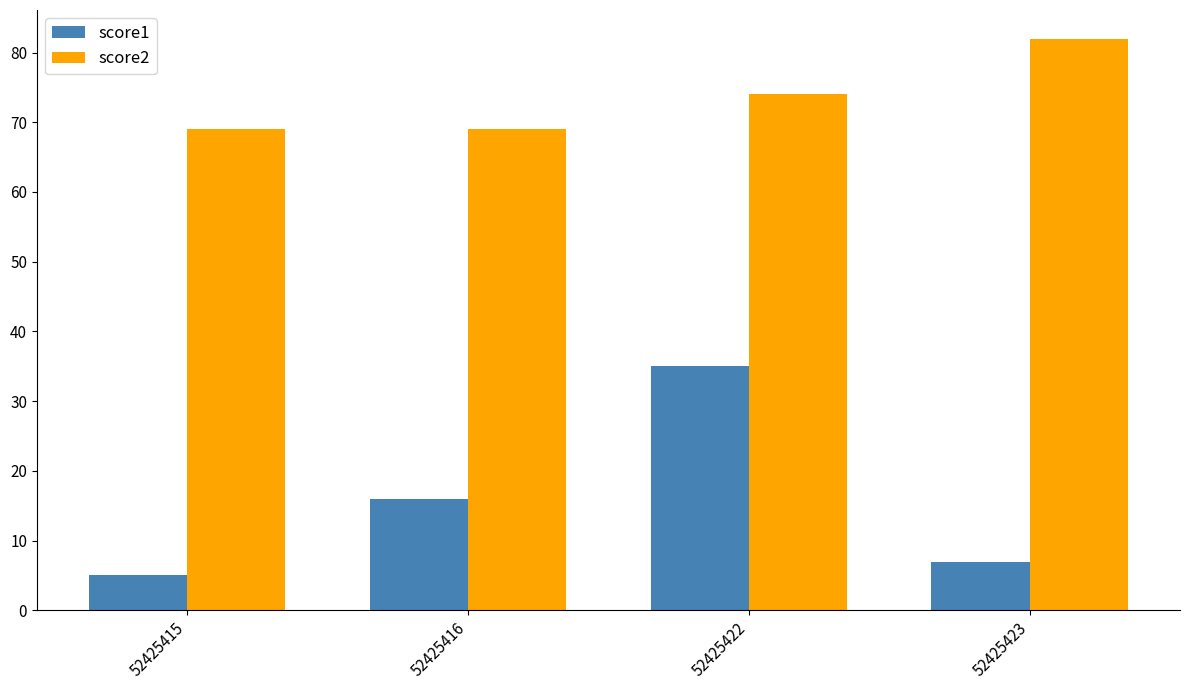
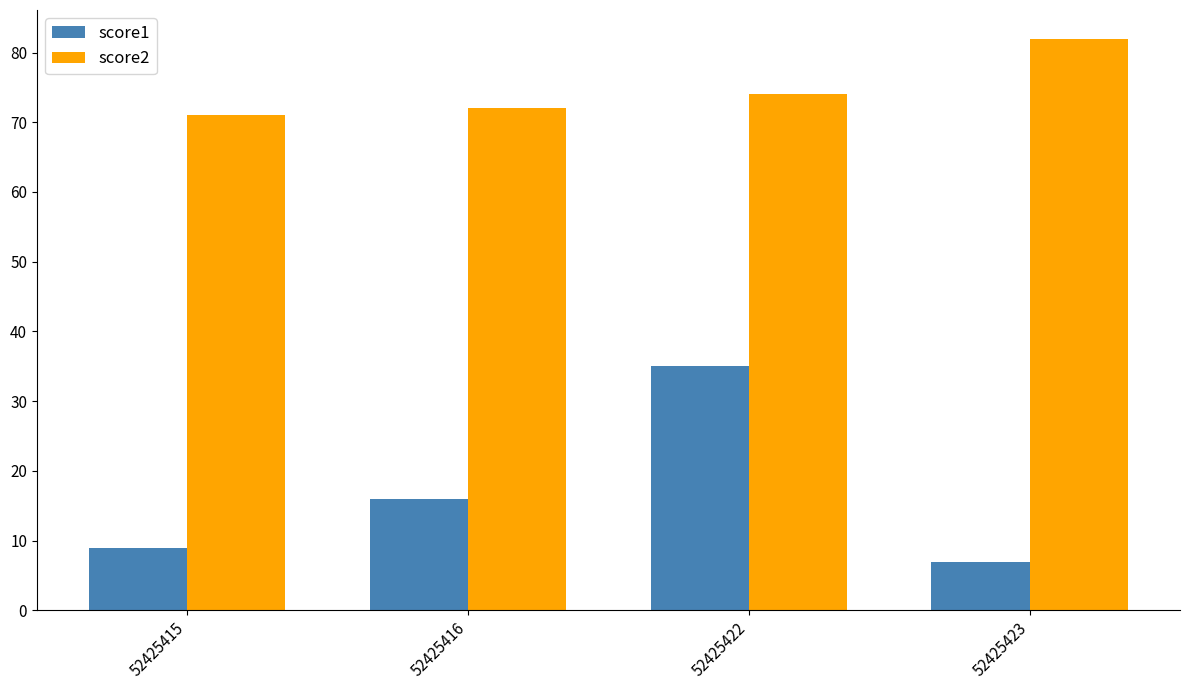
  {
    "score1": {
-     "52425415": 5,
+     "52425415": 9,
      "52425416": 16,
      "52425422": 35,
      "52425423": 7
    },
    "score2": {
-     "52425415": 69,
-     "52425416": 69,
+     "52425415": 71,
+     "52425416": 72,
      "52425422": 74,
      "52425423": 82
    }
  }
